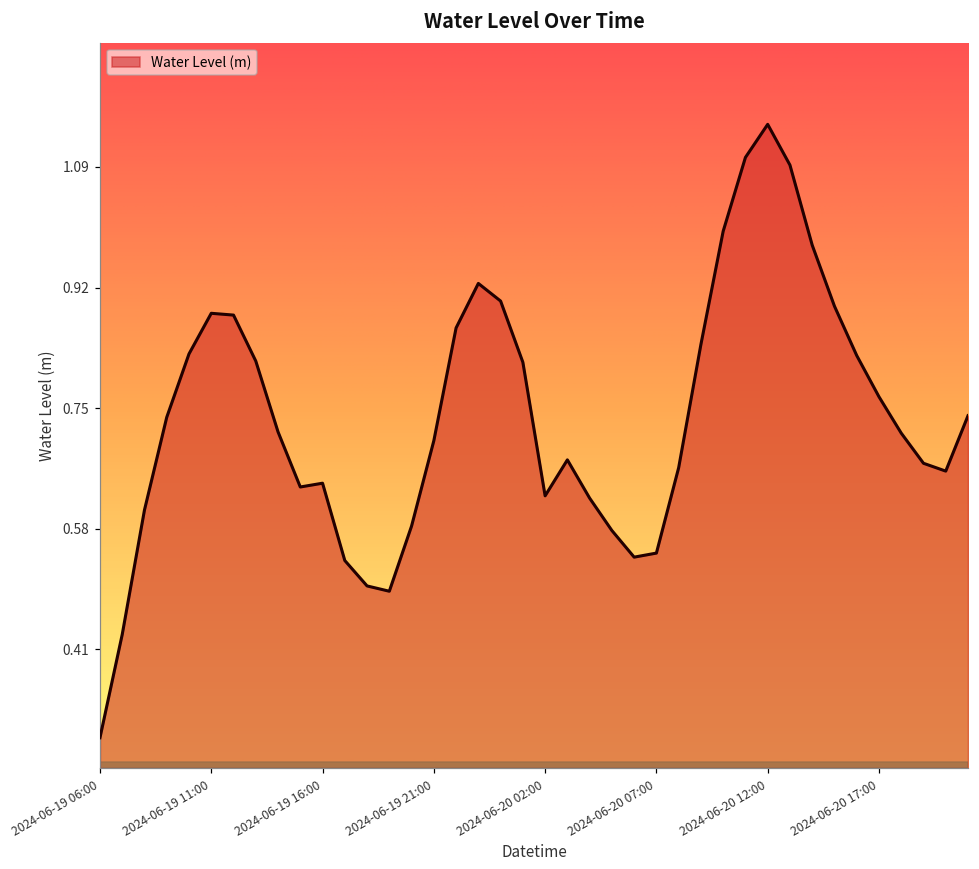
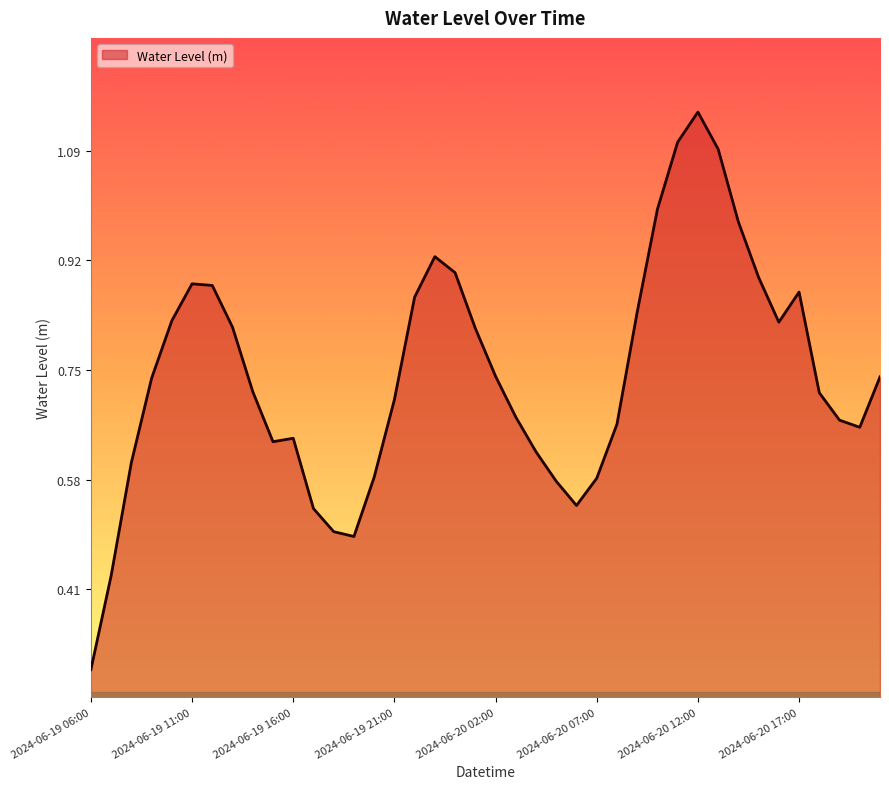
  {
    "2024-06-19 06:00": 0.29,
    "2024-06-19 11:00": 0.88,
    "2024-06-19 16:00": 0.64,
    "2024-06-19 21:00": 0.70,
-   "2024-06-20 02:00": 0.63,
-   "2024-06-20 07:00": 0.55,
+   "2024-06-20 02:00": 0.74,
+   "2024-06-20 07:00": 0.58,
    "2024-06-20 12:00": 1.15,
-   "2024-06-20 17:00": 0.77
+   "2024-06-20 17:00": 0.87
  }
